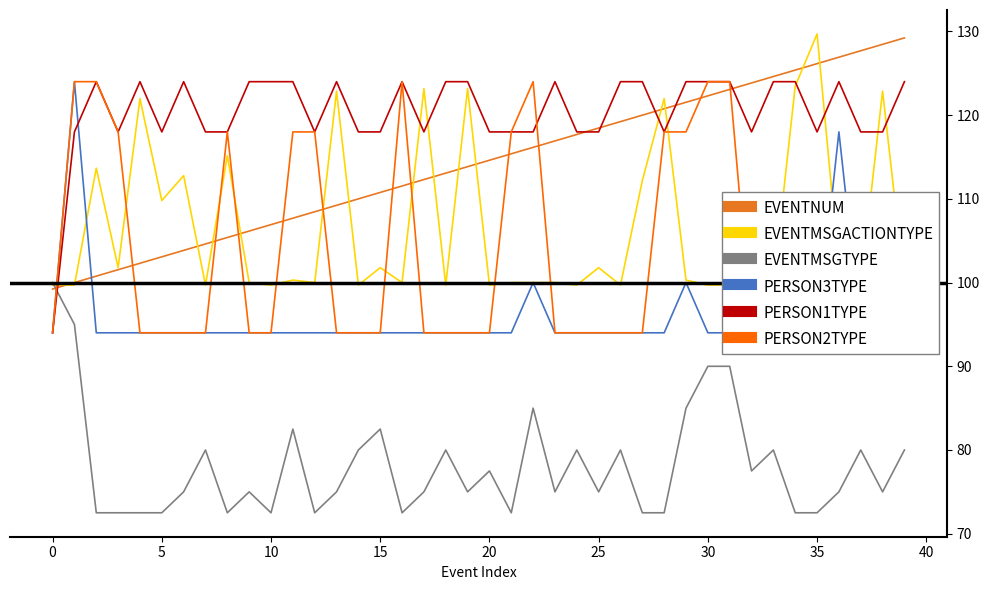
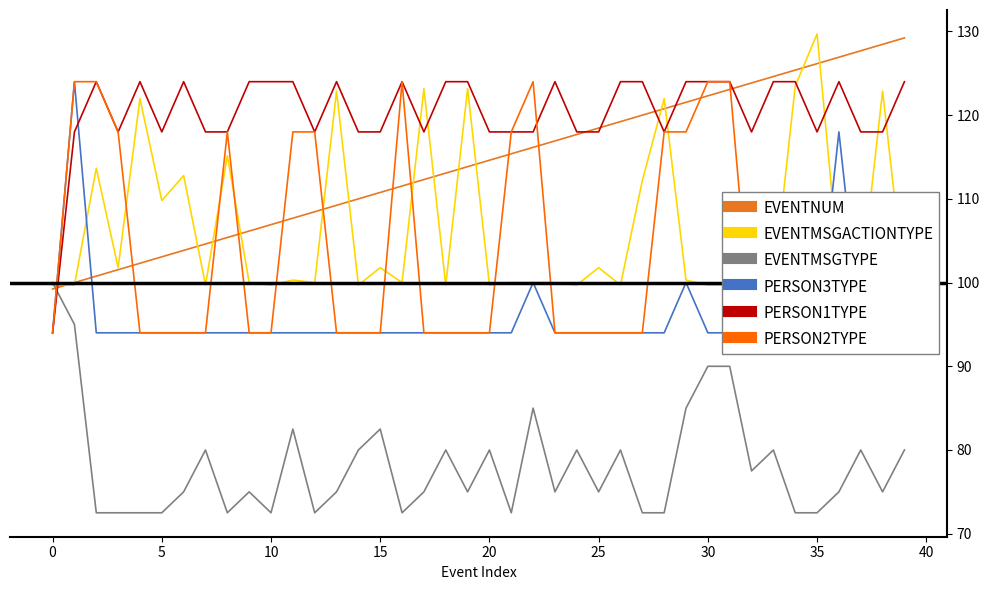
  {
    "EVENTMSGACTIONTYPE": {
      "5": 110,
      "10": 100,
      "15": 102,
      "20": 100,
      "25": 102,
      "30": 100,
      "35": 130
    },
    "EVENTMSGTYPE": {
      "5": 73,
      "10": 73,
      "15": 83,
-     "20": 78,
+     "20": 80,
      "25": 75,
      "30": 90,
      "35": 73
    },
    "PERSON3TYPE": {
      "30": 94
    },
    "PERSON1TYPE": {
      "5": 118,
      "10": 124,
      "15": 118,
      "20": 118,
      "25": 118,
      "35": 118
    }
  }
